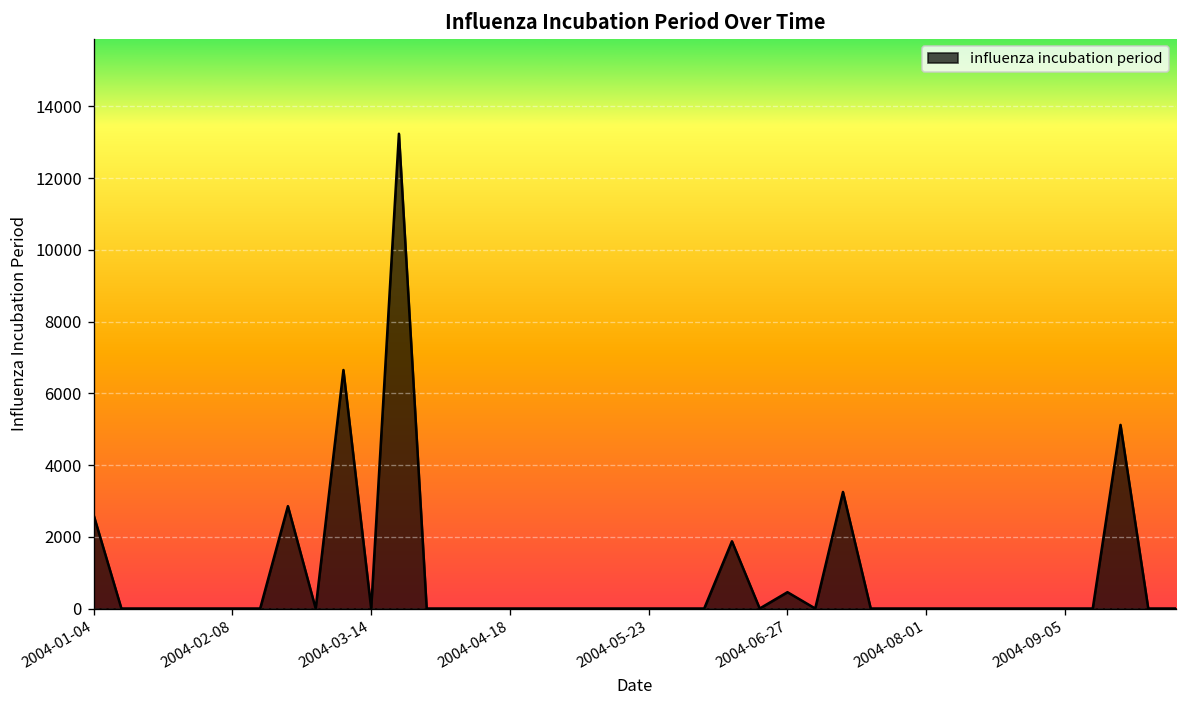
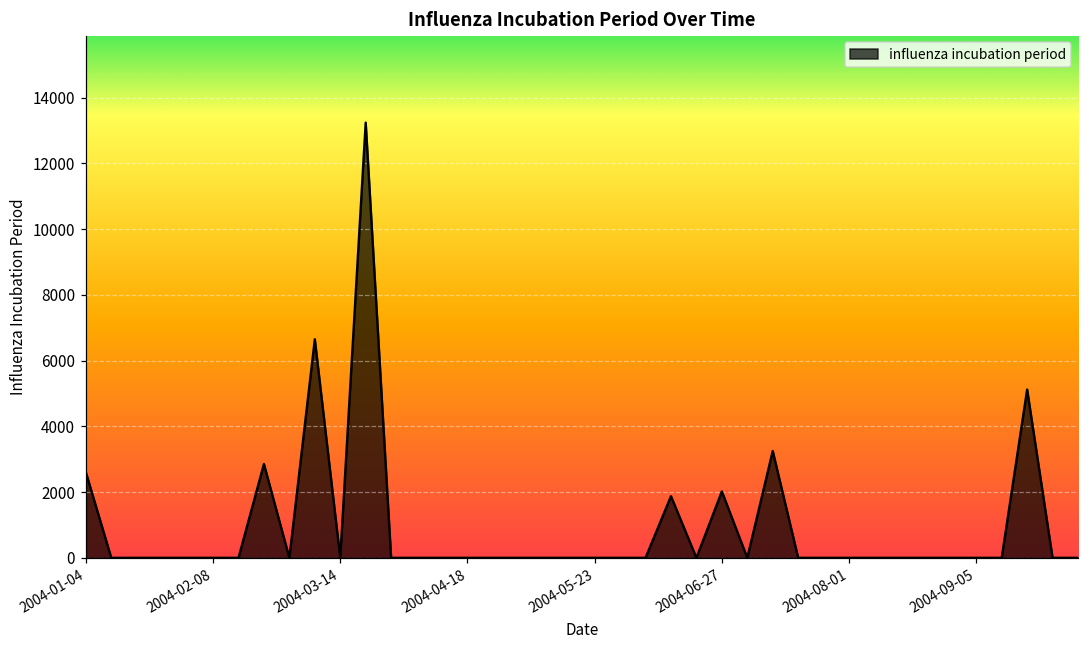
  {
    "2004-01-04": 2600,
    "2004-02-08": 0,
    "2004-03-14": 0,
    "2004-04-18": 0,
    "2004-05-23": 0,
-   "2004-06-27": 500,
+   "2004-06-27": 2000,
    "2004-08-01": 0,
    "2004-09-05": 0
  }
